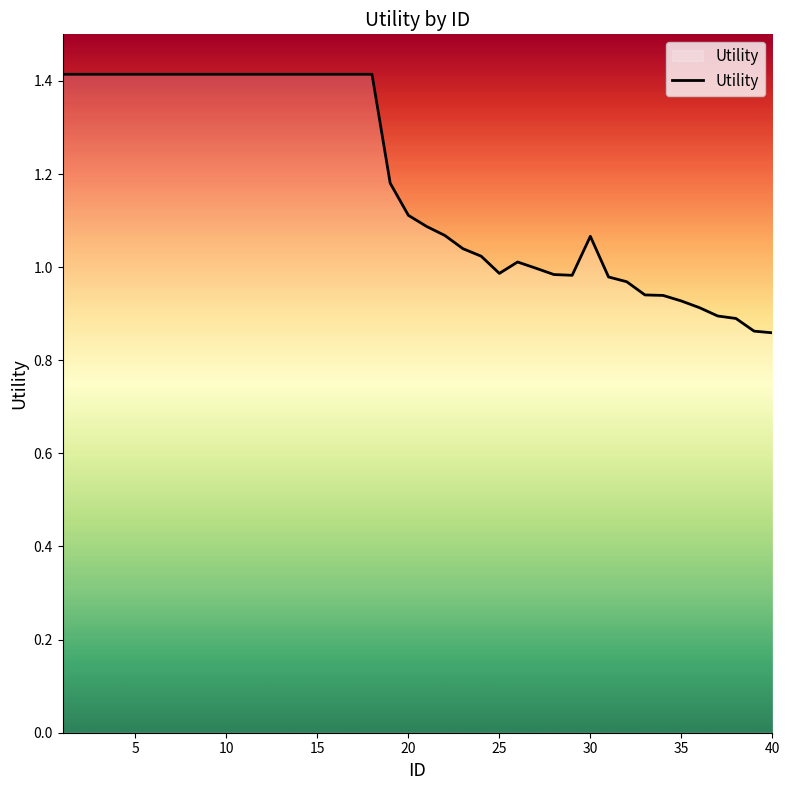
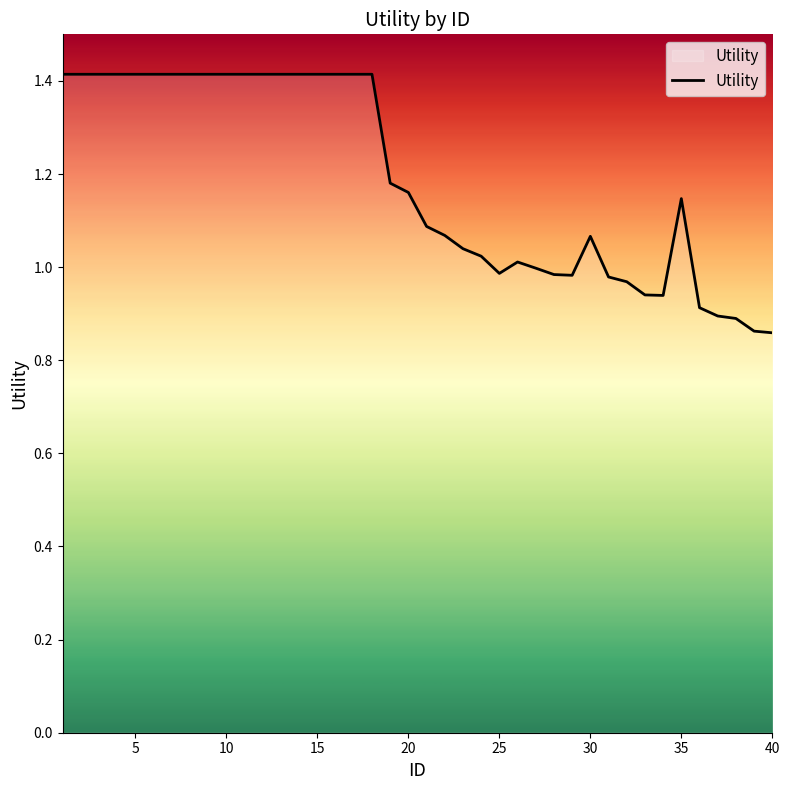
  {
    "5": 1.41,
    "10": 1.41,
    "15": 1.41,
-   "20": 1.11,
+   "20": 1.16,
    "25": 0.99,
    "30": 1.07,
-   "35": 0.93,
+   "35": 1.15,
    "40": 0.86
  }
